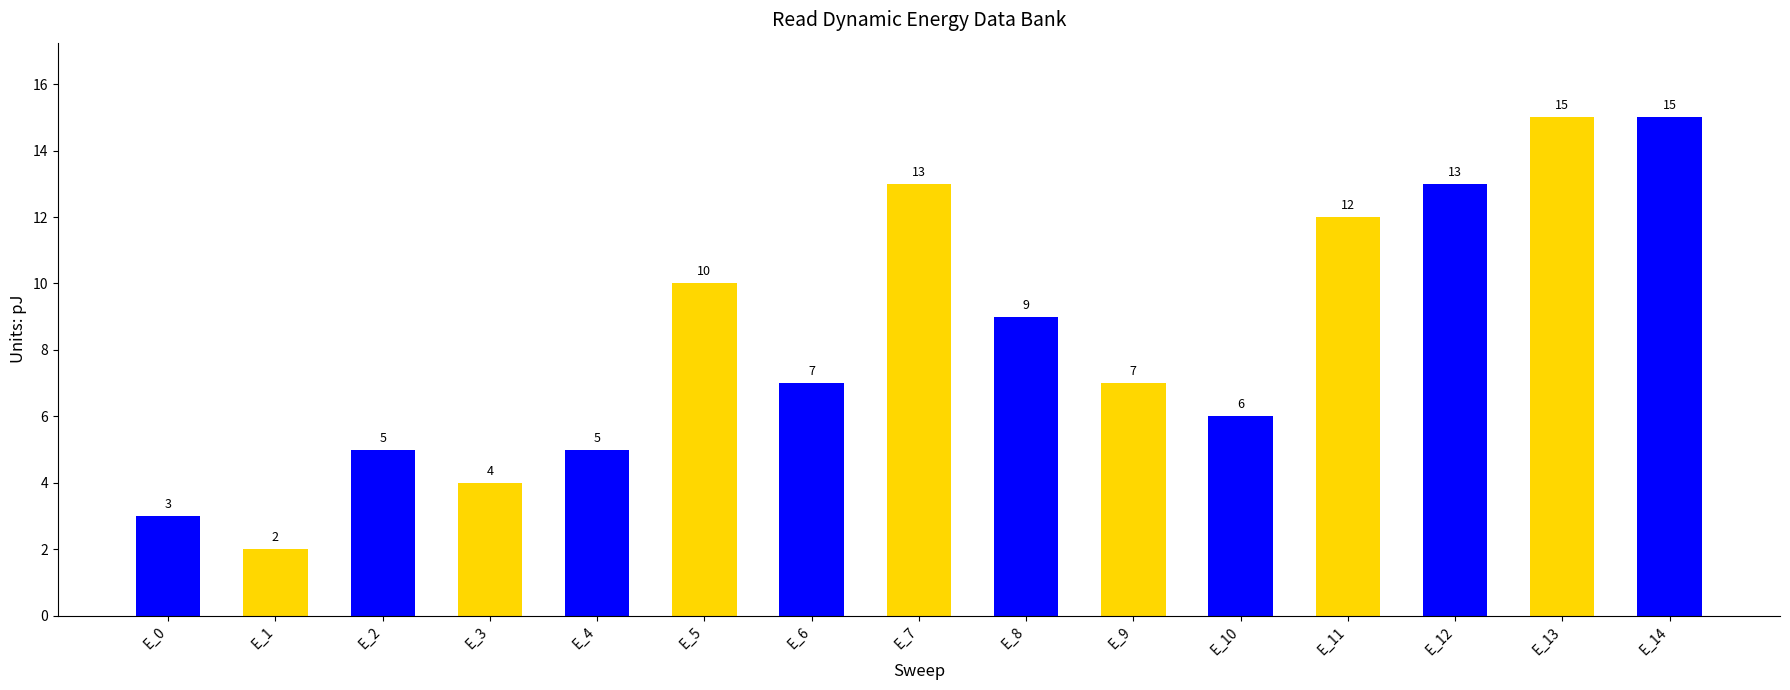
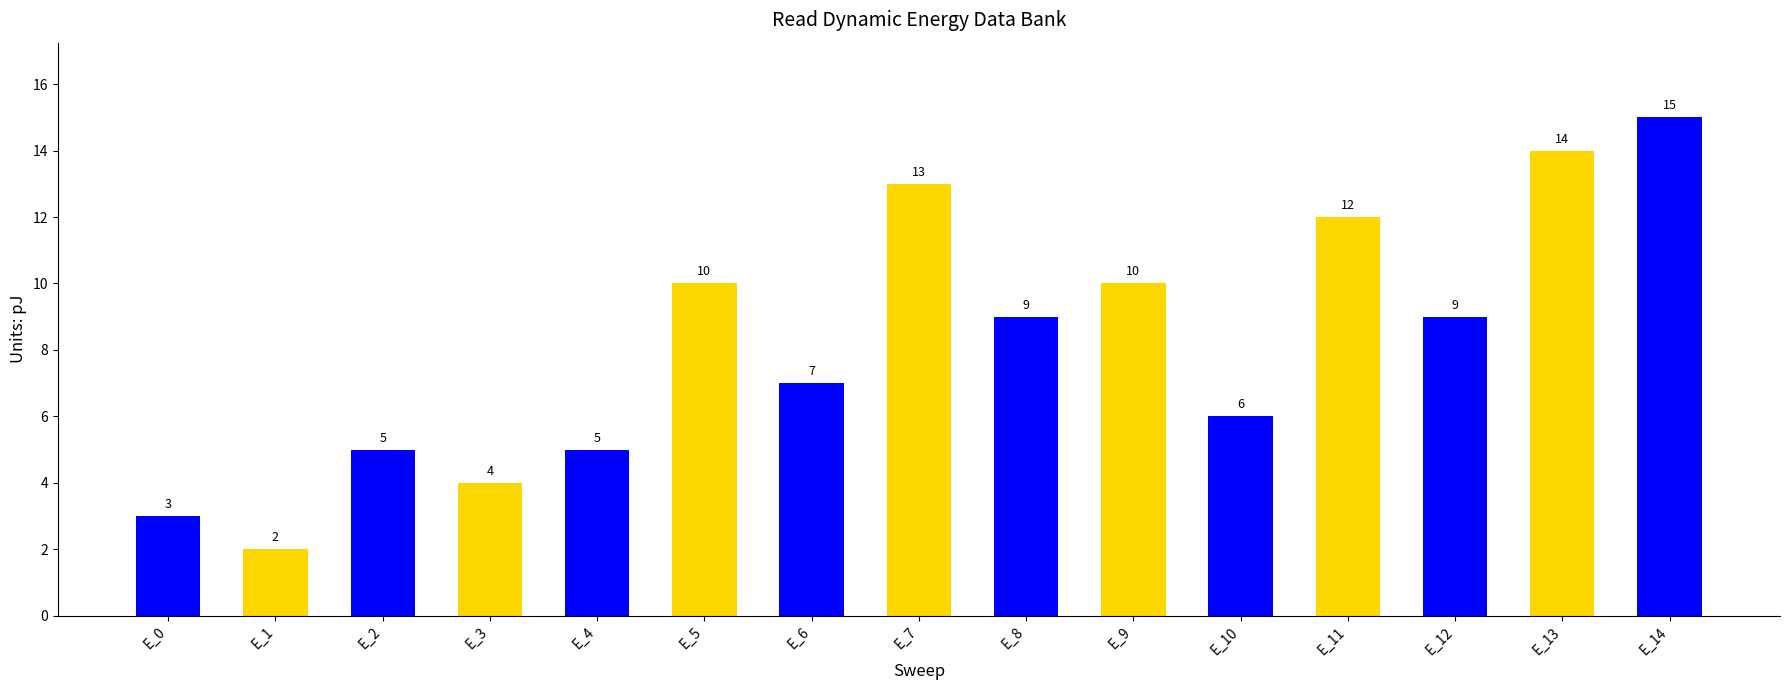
  {
    "E_0": 3,
    "E_1": 2,
    "E_2": 5,
    "E_3": 4,
    "E_4": 5,
    "E_5": 10,
    "E_6": 7,
    "E_7": 13,
    "E_8": 9,
-   "E_9": 7,
+   "E_9": 10,
    "E_10": 6,
    "E_11": 12,
-   "E_12": 13,
-   "E_13": 15,
+   "E_12": 9,
+   "E_13": 14,
    "E_14": 15
  }
